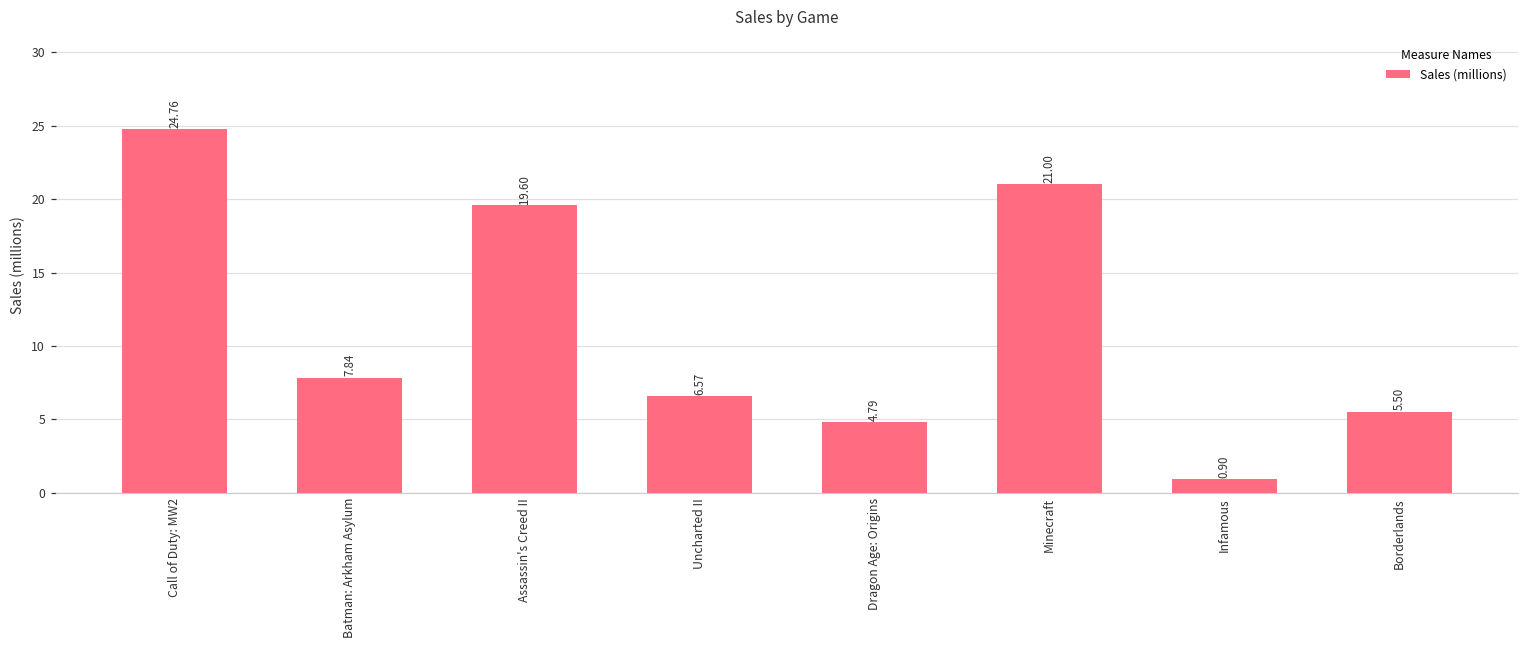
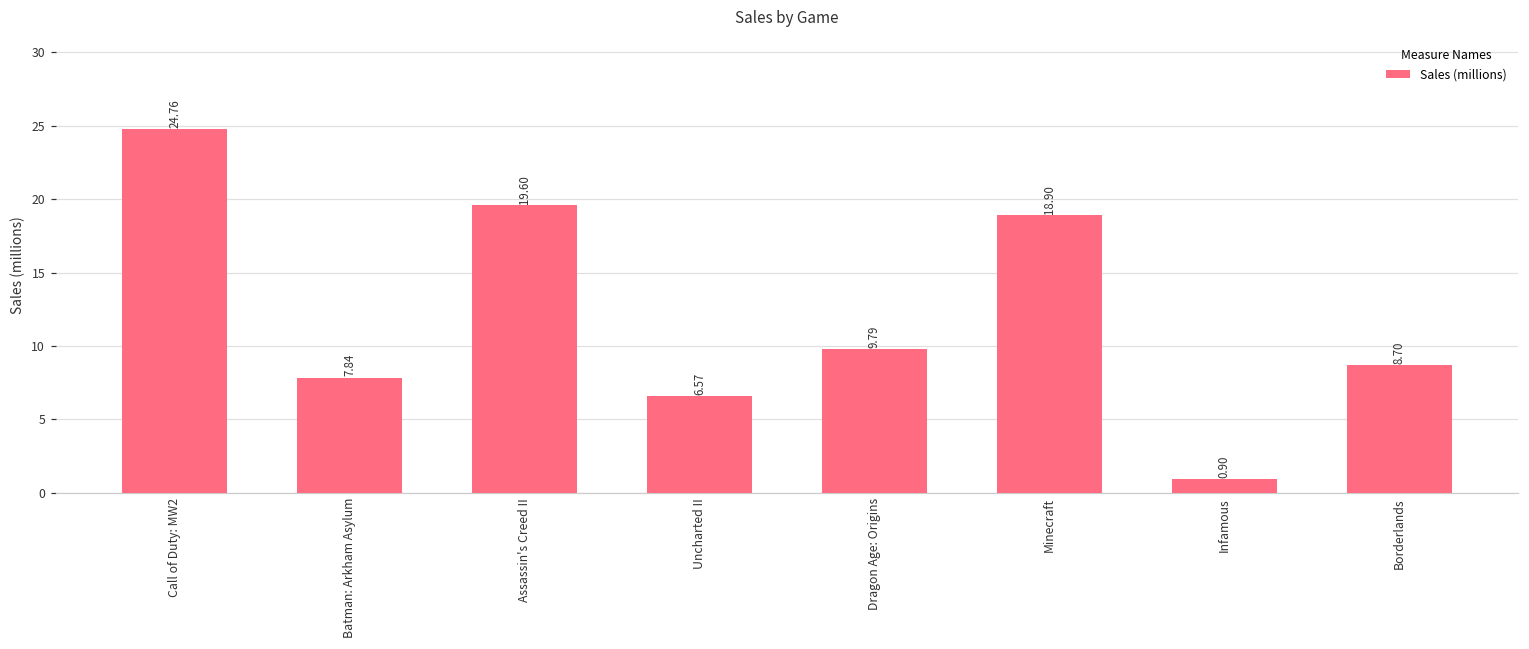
  {
    "Call of Duty: MW2": 24.76,
    "Batman: Arkham Asylum": 7.84,
    "Assassin's Creed II": 19.60,
    "Uncharted II": 6.57,
-   "Dragon Age: Origins": 4.79,
-   "Minecraft": 21.00,
+   "Dragon Age: Origins": 9.79,
+   "Minecraft": 18.90,
    "Infamous": 0.90,
-   "Borderlands": 5.50
+   "Borderlands": 8.70
  }
